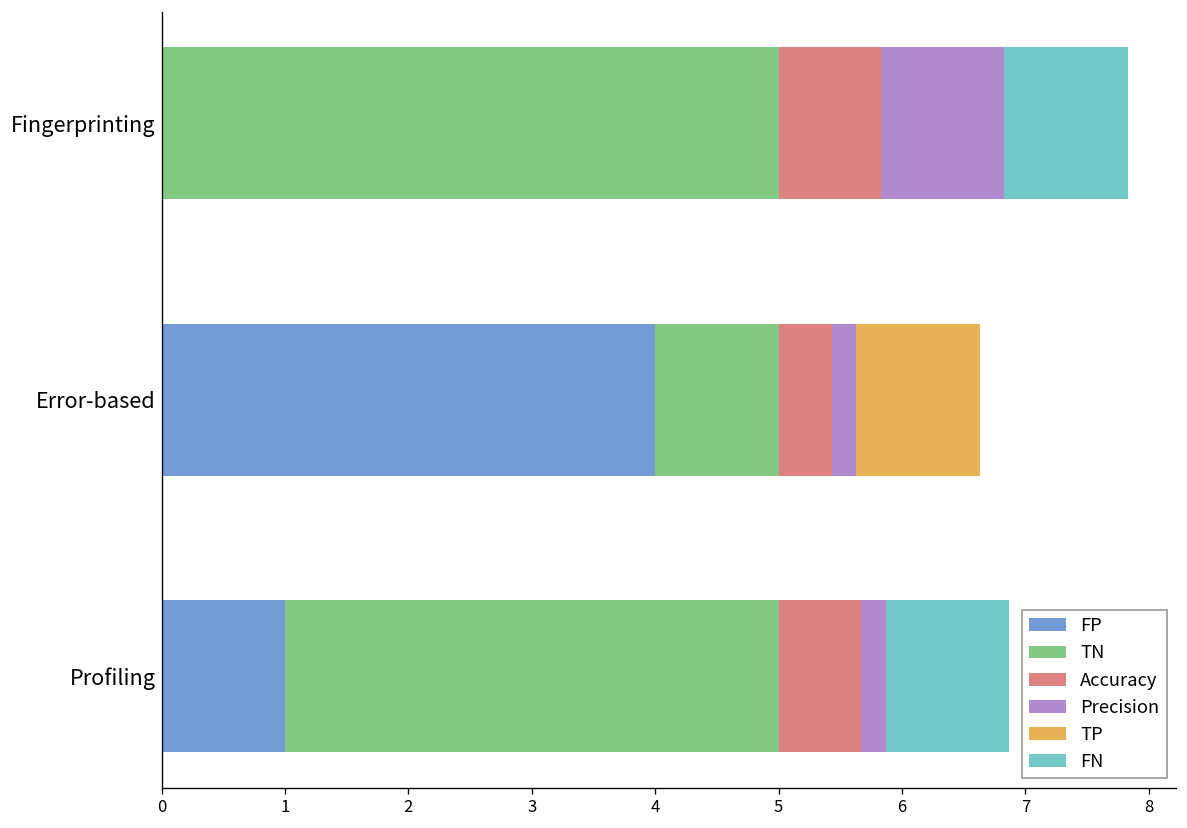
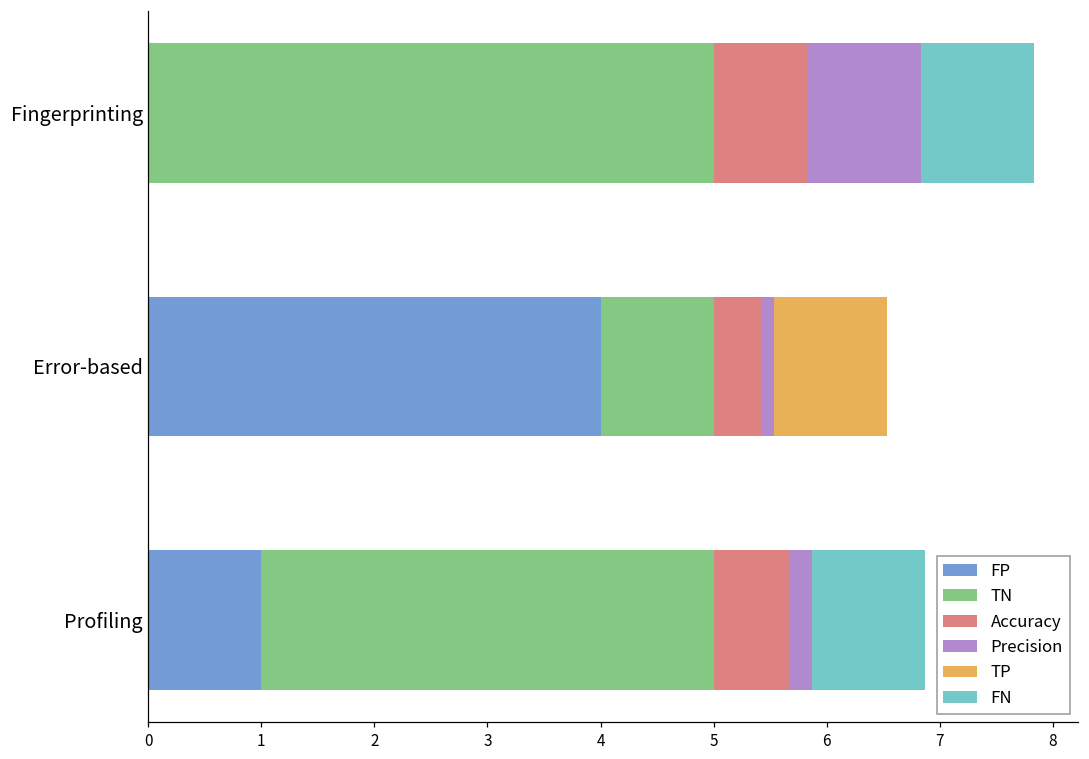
  {
    "Accuracy": {
      "Fingerprinting": 0.83,
      "Error-based": 0.43,
      "Profiling": 0.67
    },
    "Precision": {
      "Fingerprinting": 1.0,
-     "Error-based": 0.2,
+     "Error-based": 0.1,
      "Profiling": 0.2
    },
    "TP": {
      "Fingerprinting": 0.0,
      "Error-based": 1.0,
      "Profiling": 0.0
    }
  }
